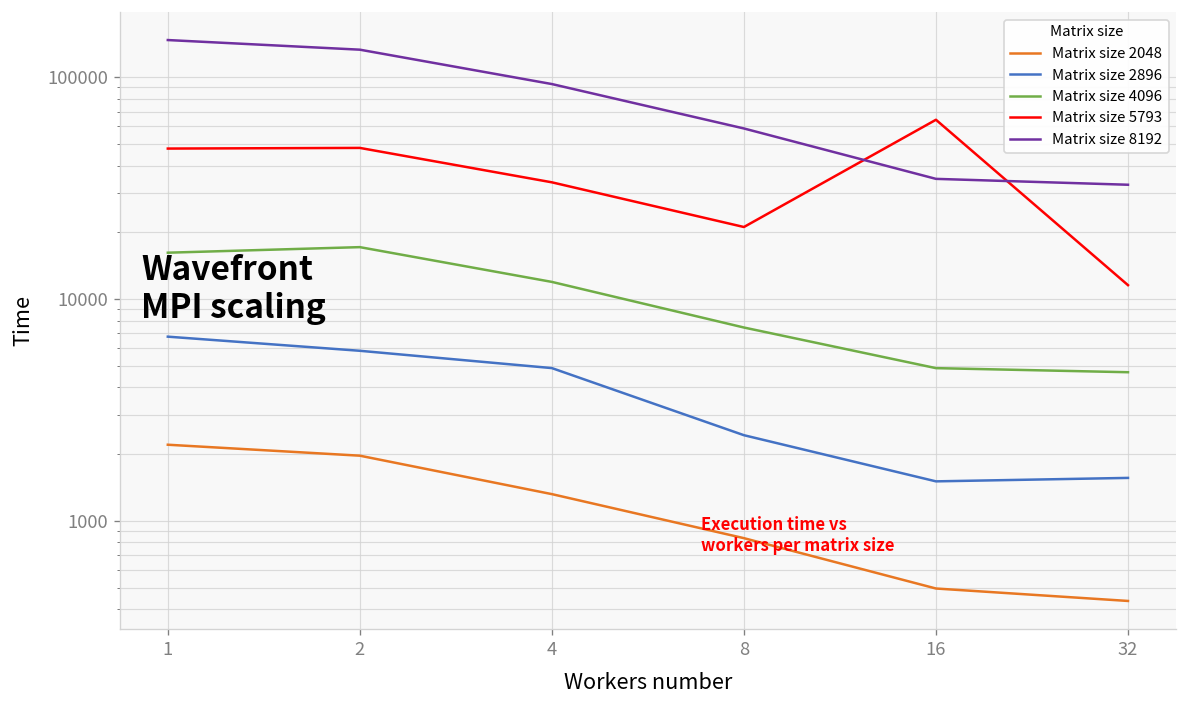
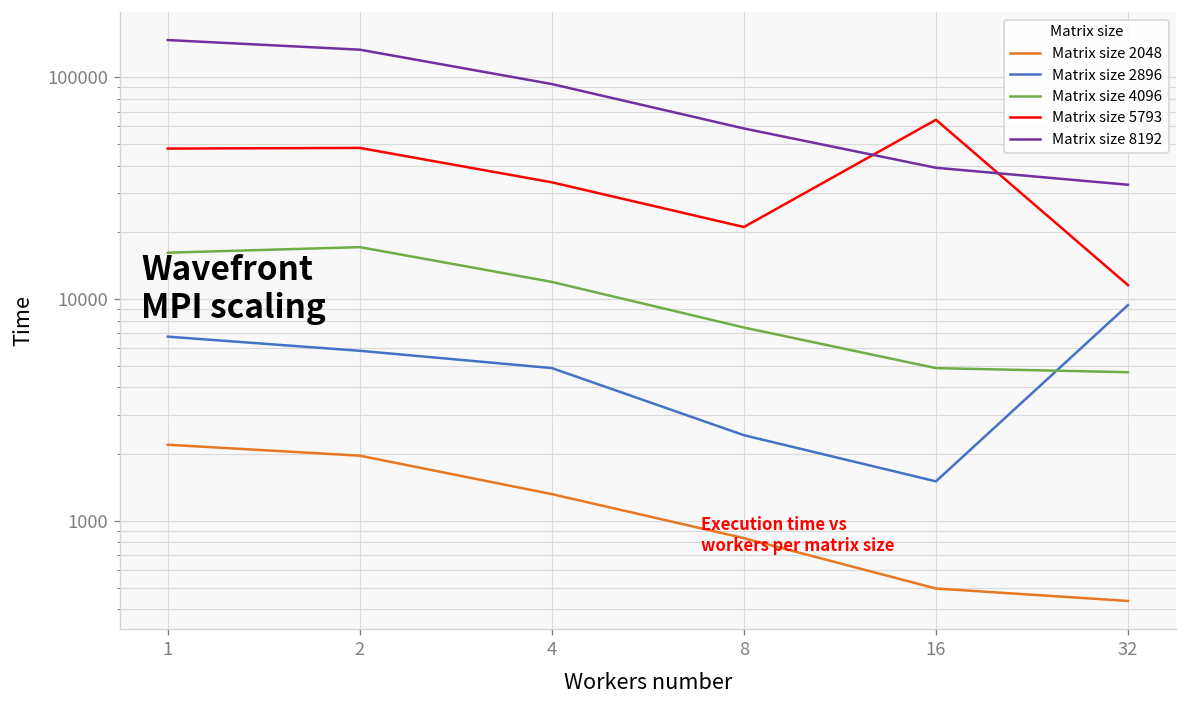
  {
    "Matrix size 2048": {
      "1": 2200,
      "2": 2000,
      "4": 1300,
      "8": 800,
      "16": 500,
      "32": 440
    },
    "Matrix size 2896": {
      "1": 6800,
      "2": 5800,
      "4": 4900,
      "8": 2400,
      "16": 1500,
-     "32": 1600
+     "32": 9000
    },
    "Matrix size 4096": {
      "1": 16000,
      "2": 17000,
      "4": 12000,
      "8": 7400,
      "16": 4900,
      "32": 4700
    },
    "Matrix size 5793": {
      "1": 48000,
      "2": 48000,
      "4": 34000,
      "8": 21000,
      "16": 64000,
      "32": 12000
    },
    "Matrix size 8192": {
      "1": 150000,
      "2": 130000,
      "4": 90000,
      "8": 59000,
-     "16": 35000,
+     "16": 39000,
      "32": 33000
    }
  }
